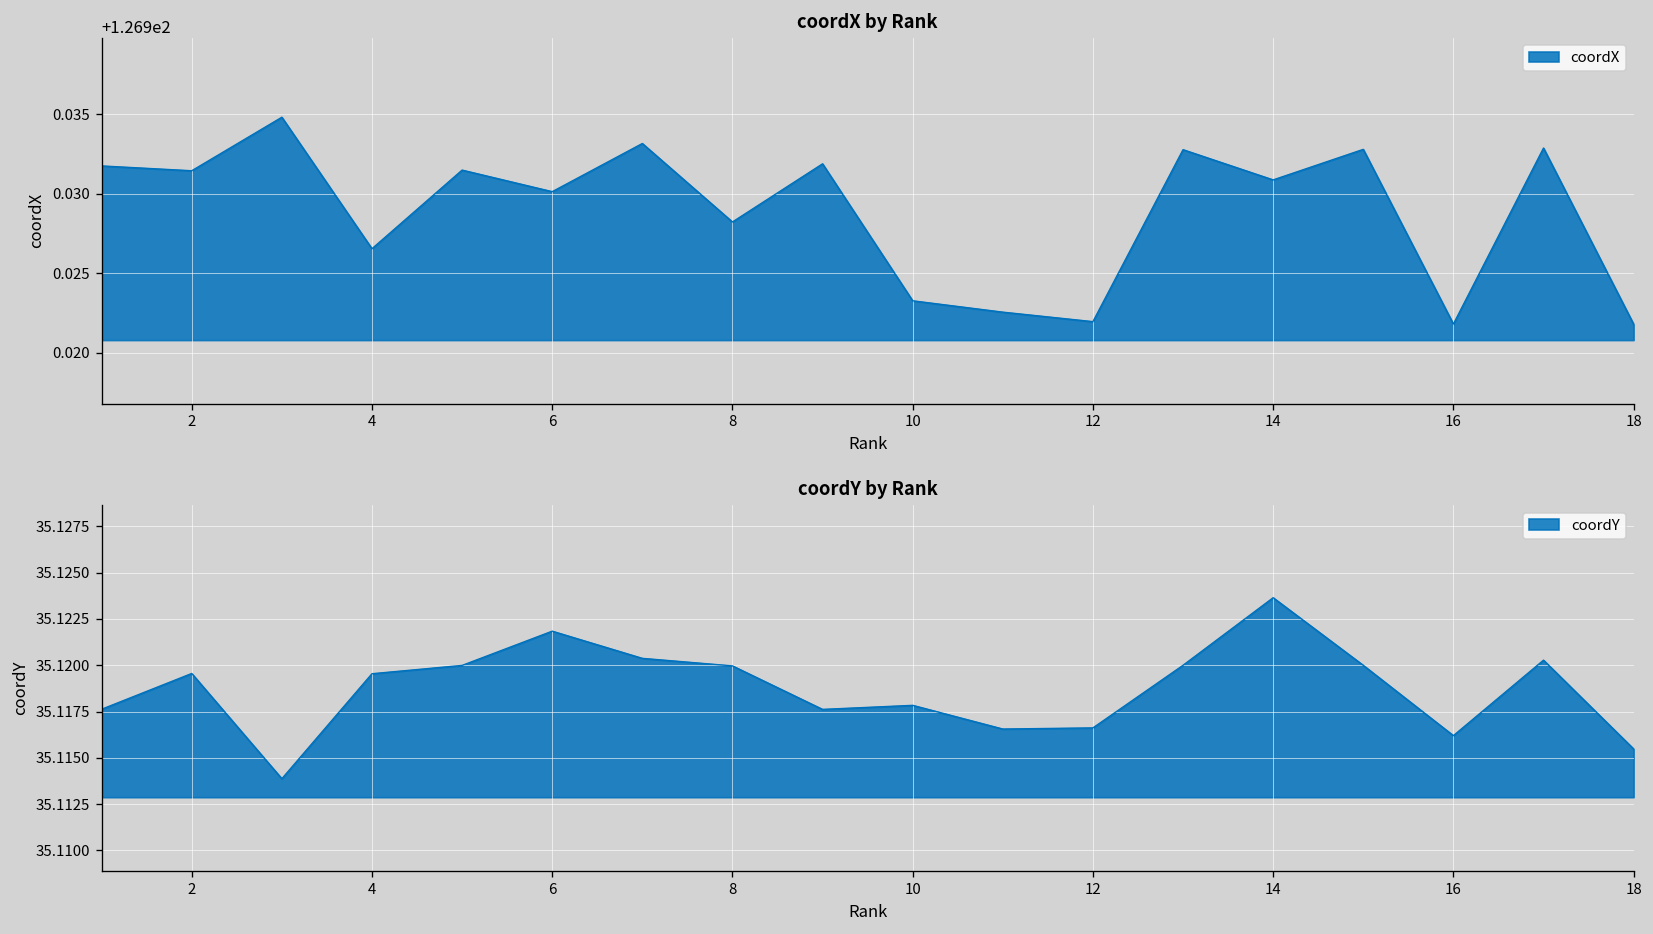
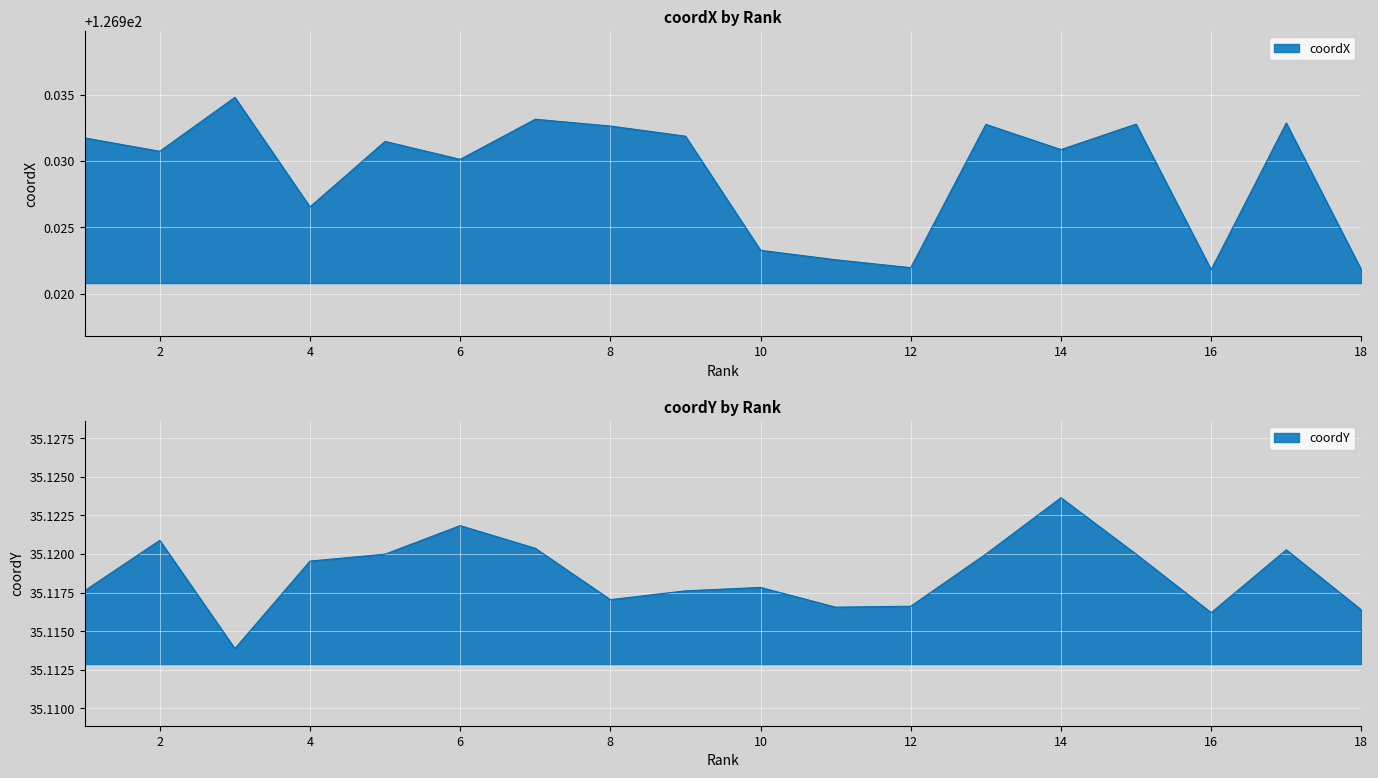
  {
    "coordX by Rank": {
-     "2": 126.9314,
+     "2": 126.9307,
      "4": 126.9265,
      "6": 126.9301,
-     "8": 126.9282,
+     "8": 126.9326,
      "10": 126.9233,
      "12": 126.9220,
      "14": 126.9309,
      "16": 126.9218,
      "18": 126.9218
    },
    "coordY by Rank": {
-     "2": 35.1196,
+     "2": 35.1209,
      "4": 35.1195,
      "6": 35.1218,
-     "8": 35.1200,
+     "8": 35.1170,
      "10": 35.1178,
      "12": 35.1166,
      "14": 35.1237,
      "16": 35.1162,
-     "18": 35.1155
+     "18": 35.1164
    }
  }
